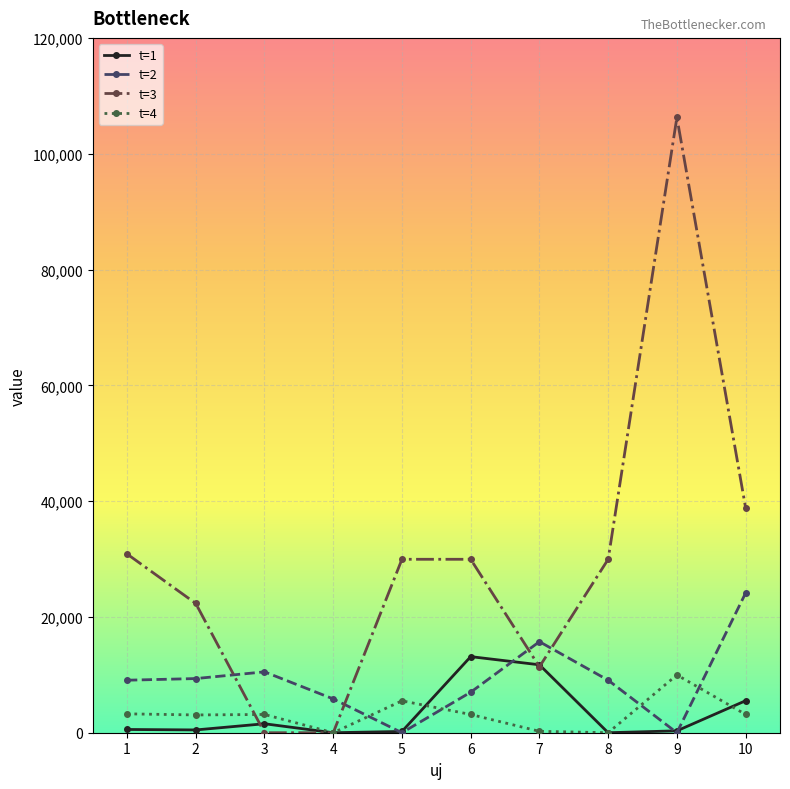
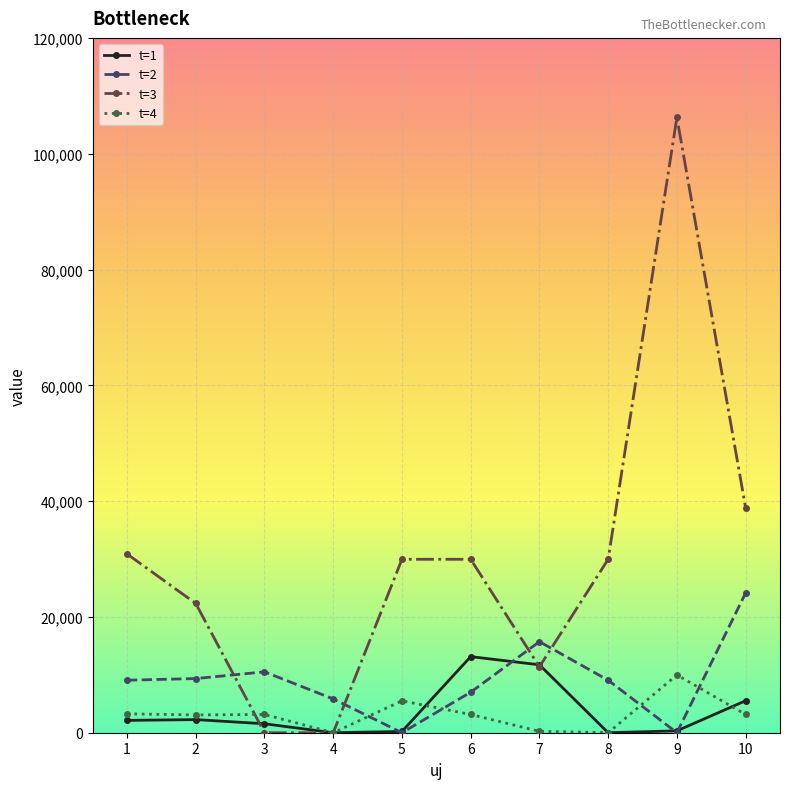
  {
    "t=1": {
-     "1": "1,000",
-     "2": "0",
+     "1": "2,000",
+     "2": "2,000",
      "3": "2,000",
      "6": "13,000",
      "10": "6,000"
    }
  }
